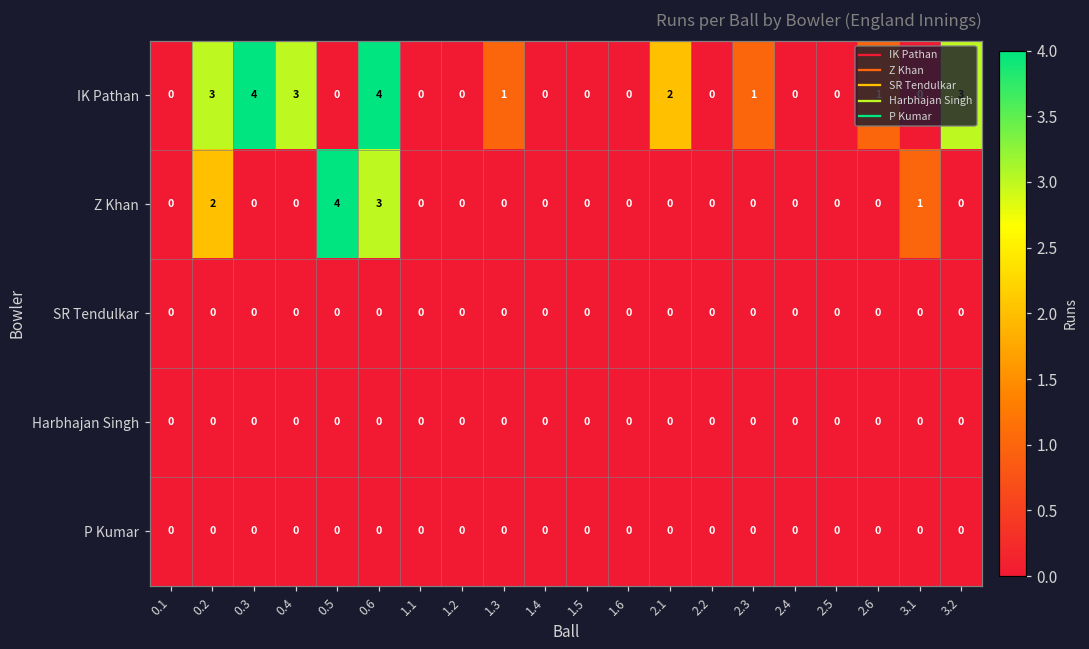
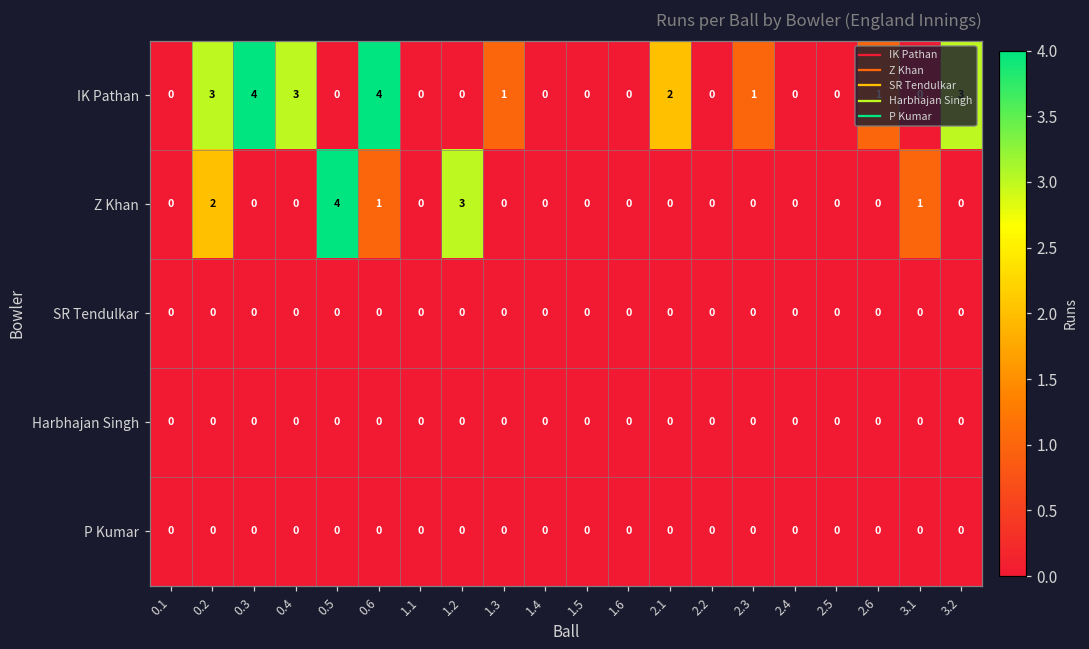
  {
    "IK Pathan": {
      "0.1": 0,
      "0.2": 3,
      "0.3": 4,
      "0.4": 3,
      "0.5": 0,
      "0.6": 4,
      "1.1": 0,
      "1.2": 0,
      "1.3": 1,
      "1.4": 0,
      "1.5": 0,
      "1.6": 0,
      "2.1": 2,
      "2.2": 0,
      "2.3": 1,
      "2.4": 0,
      "2.5": 0
    },
    "Z Khan": {
      "0.1": 0,
      "0.2": 2,
      "0.3": 0,
      "0.4": 0,
      "0.5": 4,
-     "0.6": 3,
+     "0.6": 1,
      "1.1": 0,
-     "1.2": 0,
+     "1.2": 3,
      "1.3": 0,
      "1.4": 0,
      "1.5": 0,
      "1.6": 0,
      "2.1": 0,
      "2.2": 0,
      "2.3": 0,
      "2.4": 0,
      "2.5": 0,
      "2.6": 0,
      "3.1": 1,
      "3.2": 0
    },
    "SR Tendulkar": {
      "0.1": 0,
      "0.2": 0,
      "0.3": 0,
      "0.4": 0,
      "0.5": 0,
      "0.6": 0,
      "1.1": 0,
      "1.2": 0,
      "1.3": 0,
      "1.4": 0,
      "1.5": 0,
      "1.6": 0,
      "2.1": 0,
      "2.2": 0,
      "2.3": 0,
      "2.4": 0,
      "2.5": 0,
      "2.6": 0,
      "3.1": 0,
      "3.2": 0
    },
    "Harbhajan Singh": {
      "0.1": 0,
      "0.2": 0,
      "0.3": 0,
      "0.4": 0,
      "0.5": 0,
      "0.6": 0,
      "1.1": 0,
      "1.2": 0,
      "1.3": 0,
      "1.4": 0,
      "1.5": 0,
      "1.6": 0,
      "2.1": 0,
      "2.2": 0,
      "2.3": 0,
      "2.4": 0,
      "2.5": 0,
      "2.6": 0,
      "3.1": 0,
      "3.2": 0
    },
    "P Kumar": {
      "0.1": 0,
      "0.2": 0,
      "0.3": 0,
      "0.4": 0,
      "0.5": 0,
      "0.6": 0,
      "1.1": 0,
      "1.2": 0,
      "1.3": 0,
      "1.4": 0,
      "1.5": 0,
      "1.6": 0,
      "2.1": 0,
      "2.2": 0,
      "2.3": 0,
      "2.4": 0,
      "2.5": 0,
      "2.6": 0,
      "3.1": 0,
      "3.2": 0
    }
  }
